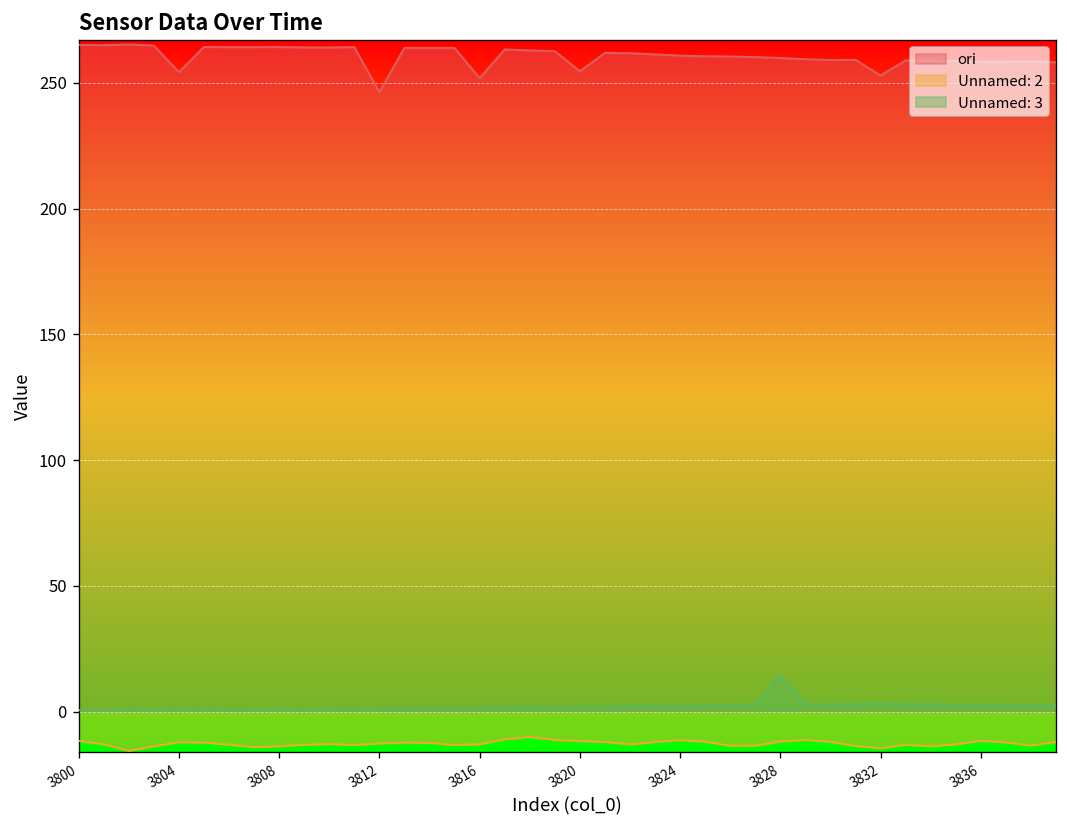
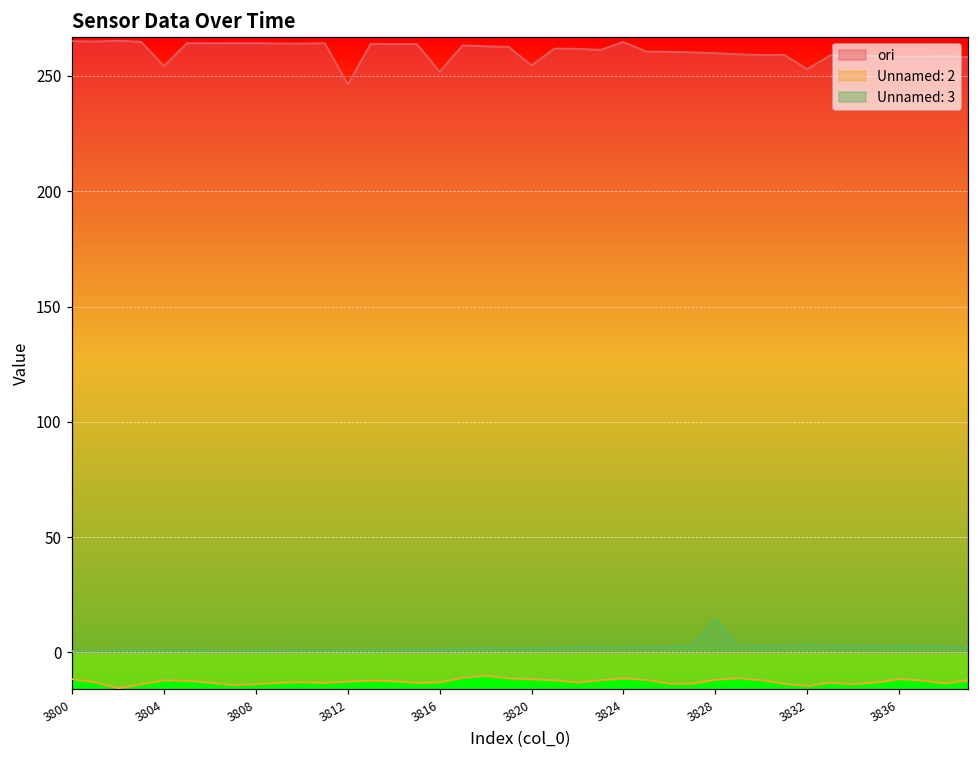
  {
    "ori": {
      "3800": 265,
      "3804": 254,
      "3808": 264,
      "3812": 246,
      "3816": 252,
      "3820": 255,
-     "3824": 261,
+     "3824": 265,
      "3828": 260,
      "3832": 253
    },
    "Unnamed: 3": {
      "3816": 1,
      "3820": 2,
      "3824": 2,
      "3828": 15,
      "3832": 3,
      "3836": 3
    }
  }
